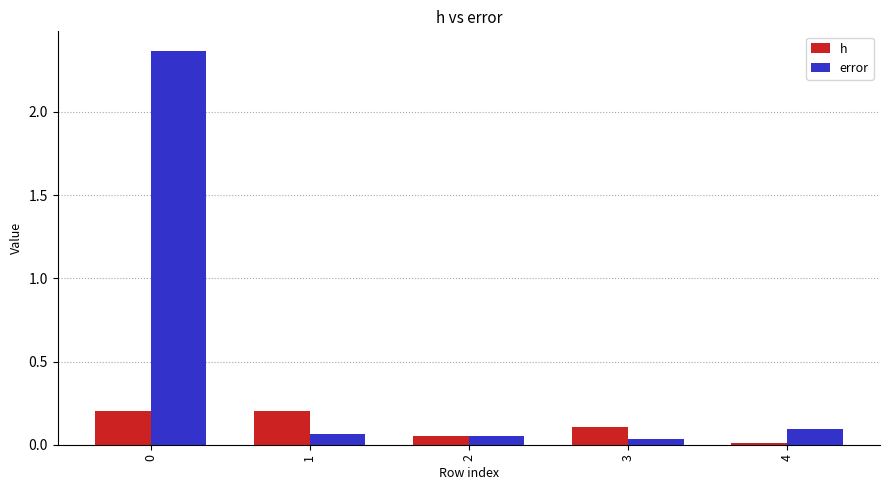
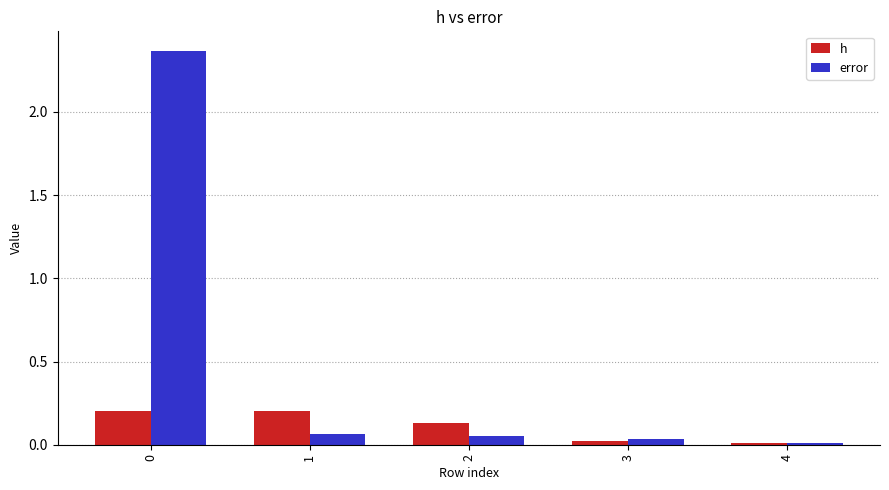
  {
    "h": {
      "0": 0.20,
      "1": 0.20,
-     "2": 0.05,
-     "3": 0.11
+     "2": 0.13,
+     "3": 0.03
    },
    "error": {
      "0": 2.37,
      "1": 0.07,
      "2": 0.05,
      "3": 0.04,
-     "4": 0.10
+     "4": 0.01
    }
  }
